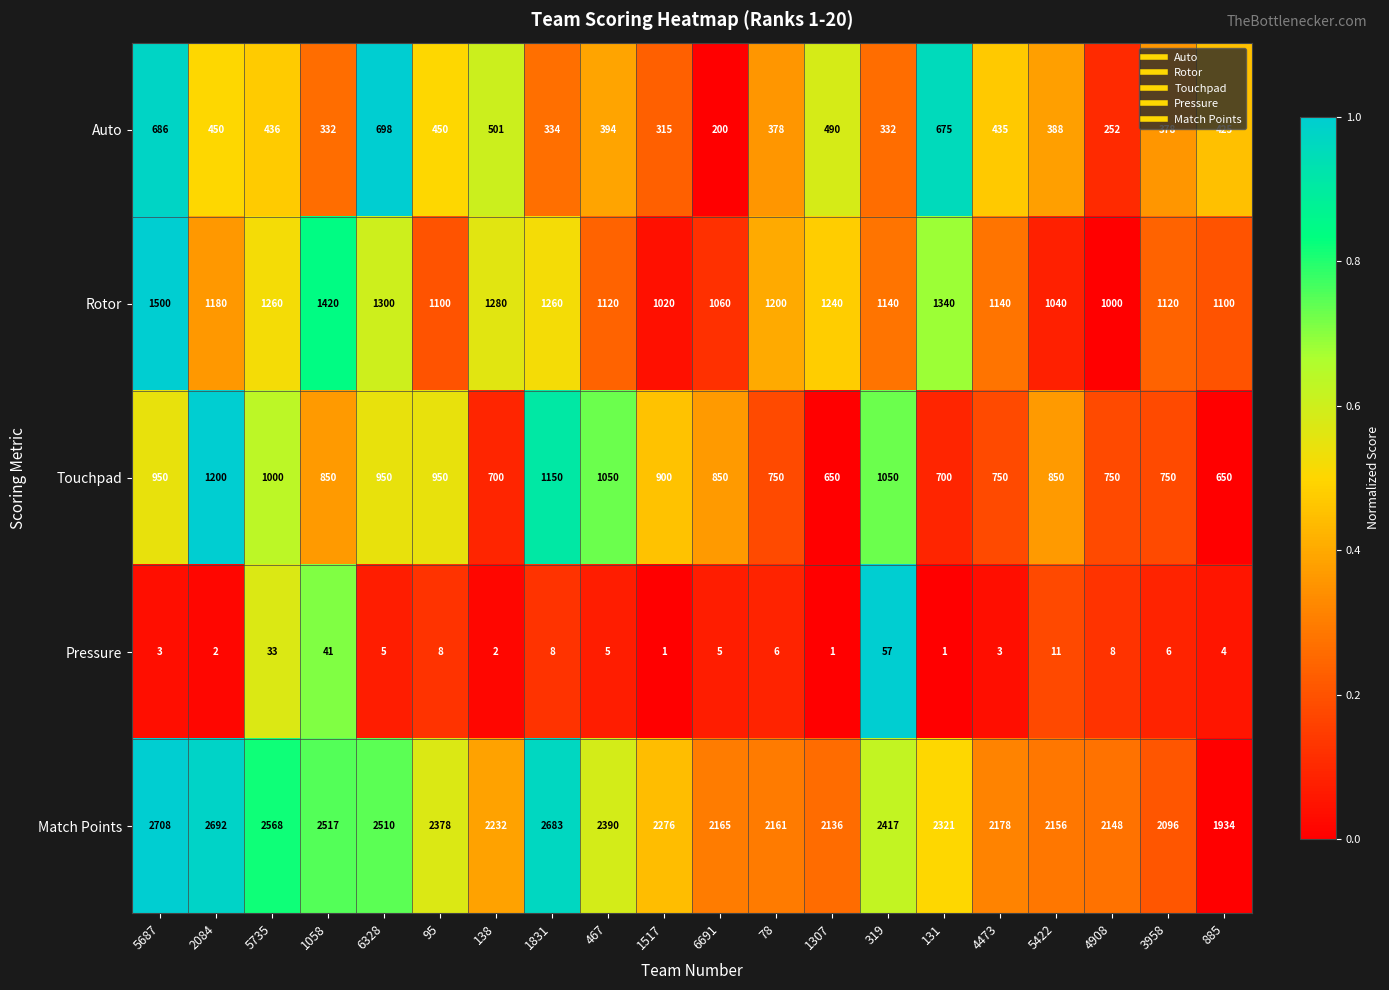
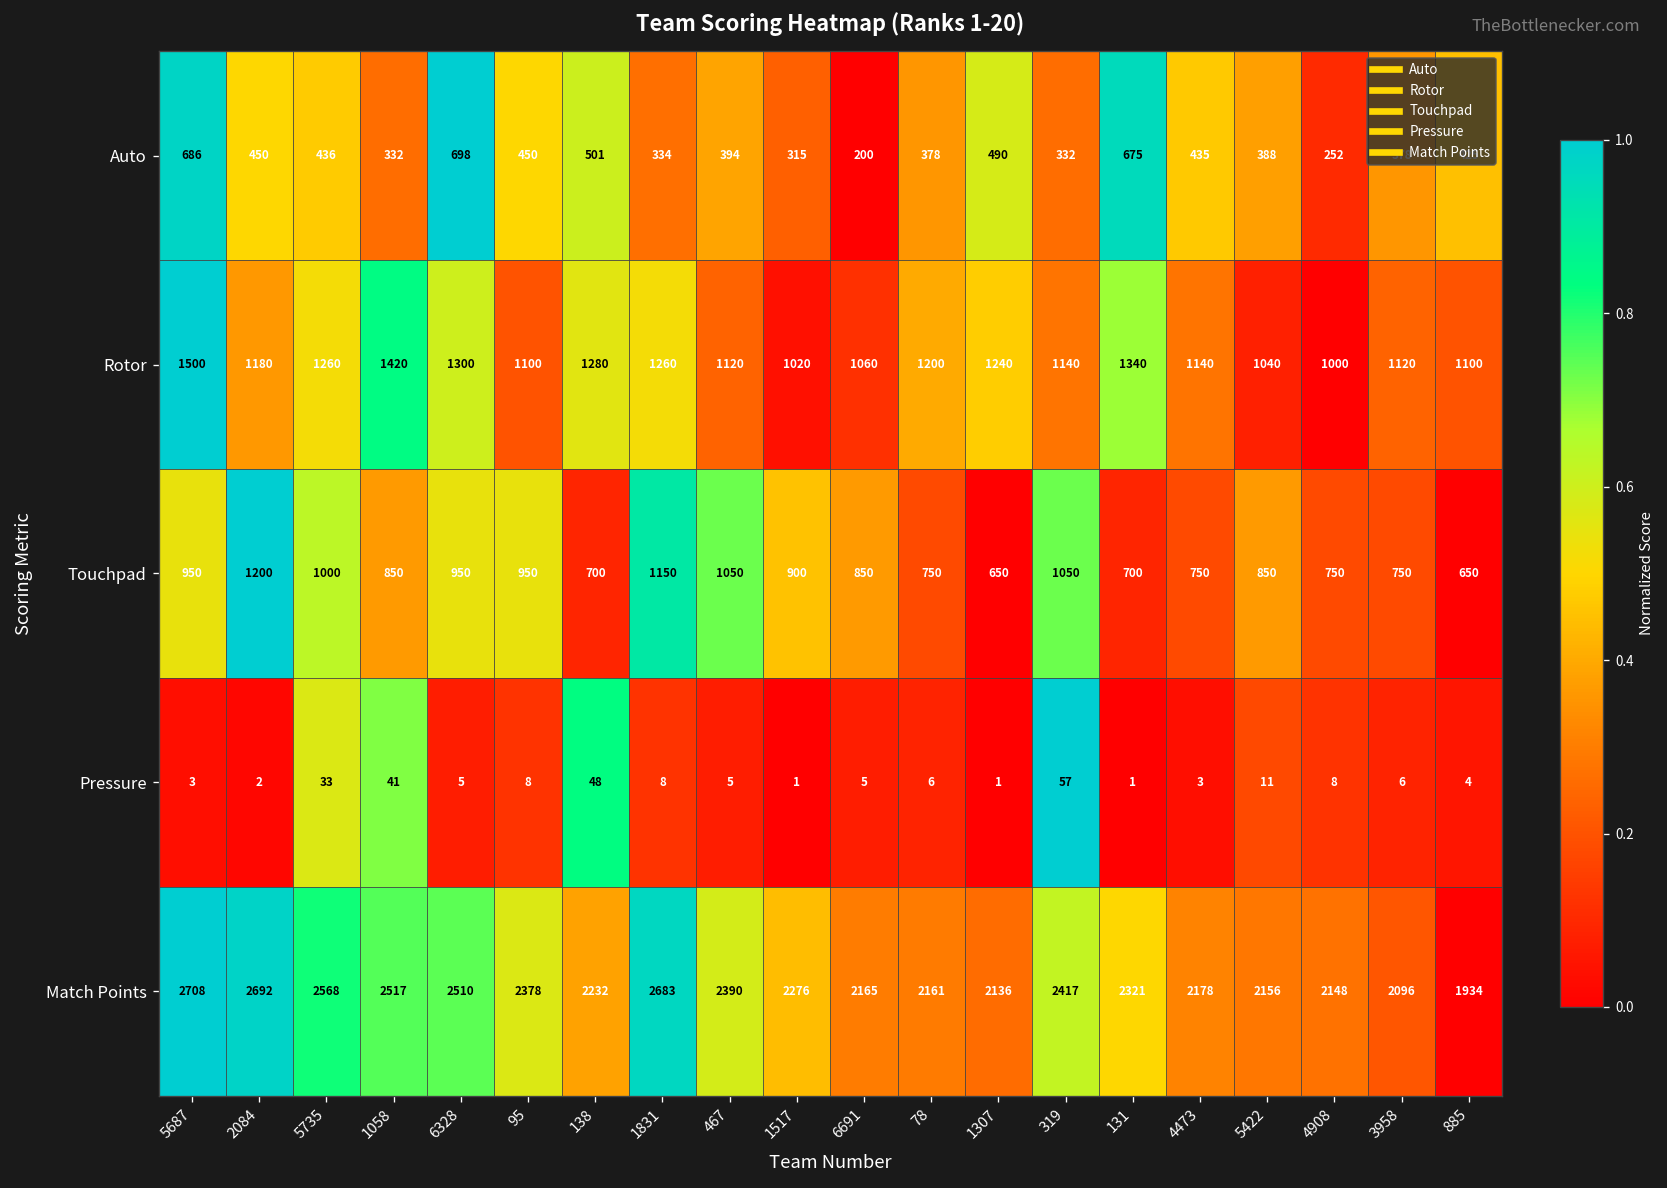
  {
    "Auto": {
      "5687": 686,
      "2084": 450,
      "5735": 436,
      "1058": 332,
      "6328": 698,
      "95": 450,
      "138": 501,
      "1831": 334,
      "467": 394,
      "1517": 315,
      "6691": 200,
      "78": 378,
      "1307": 490,
      "319": 332,
      "131": 675,
      "4473": 435,
      "5422": 388,
      "4908": 252
    },
    "Rotor": {
      "5687": 1500,
      "2084": 1180,
      "5735": 1260,
      "1058": 1420,
      "6328": 1300,
      "95": 1100,
      "138": 1280,
      "1831": 1260,
      "467": 1120,
      "1517": 1020,
      "6691": 1060,
      "78": 1200,
      "1307": 1240,
      "319": 1140,
      "131": 1340,
      "4473": 1140,
      "5422": 1040,
      "4908": 1000,
      "3958": 1120,
      "885": 1100
    },
    "Touchpad": {
      "5687": 950,
      "2084": 1200,
      "5735": 1000,
      "1058": 850,
      "6328": 950,
      "95": 950,
      "138": 700,
      "1831": 1150,
      "467": 1050,
      "1517": 900,
      "6691": 850,
      "78": 750,
      "1307": 650,
      "319": 1050,
      "131": 700,
      "4473": 750,
      "5422": 850,
      "4908": 750,
      "3958": 750,
      "885": 650
    },
    "Pressure": {
      "5687": 3,
      "2084": 2,
      "5735": 33,
      "1058": 41,
      "6328": 5,
      "95": 8,
-     "138": 2,
+     "138": 48,
      "1831": 8,
      "467": 5,
      "1517": 1,
      "6691": 5,
      "78": 6,
      "1307": 1,
      "319": 57,
      "131": 1,
      "4473": 3,
      "5422": 11,
      "4908": 8,
      "3958": 6,
      "885": 4
    },
    "Match Points": {
      "5687": 2708,
      "2084": 2692,
      "5735": 2568,
      "1058": 2517,
      "6328": 2510,
      "95": 2378,
      "138": 2232,
      "1831": 2683,
      "467": 2390,
      "1517": 2276,
      "6691": 2165,
      "78": 2161,
      "1307": 2136,
      "319": 2417,
      "131": 2321,
      "4473": 2178,
      "5422": 2156,
      "4908": 2148,
      "3958": 2096,
      "885": 1934
    }
  }
